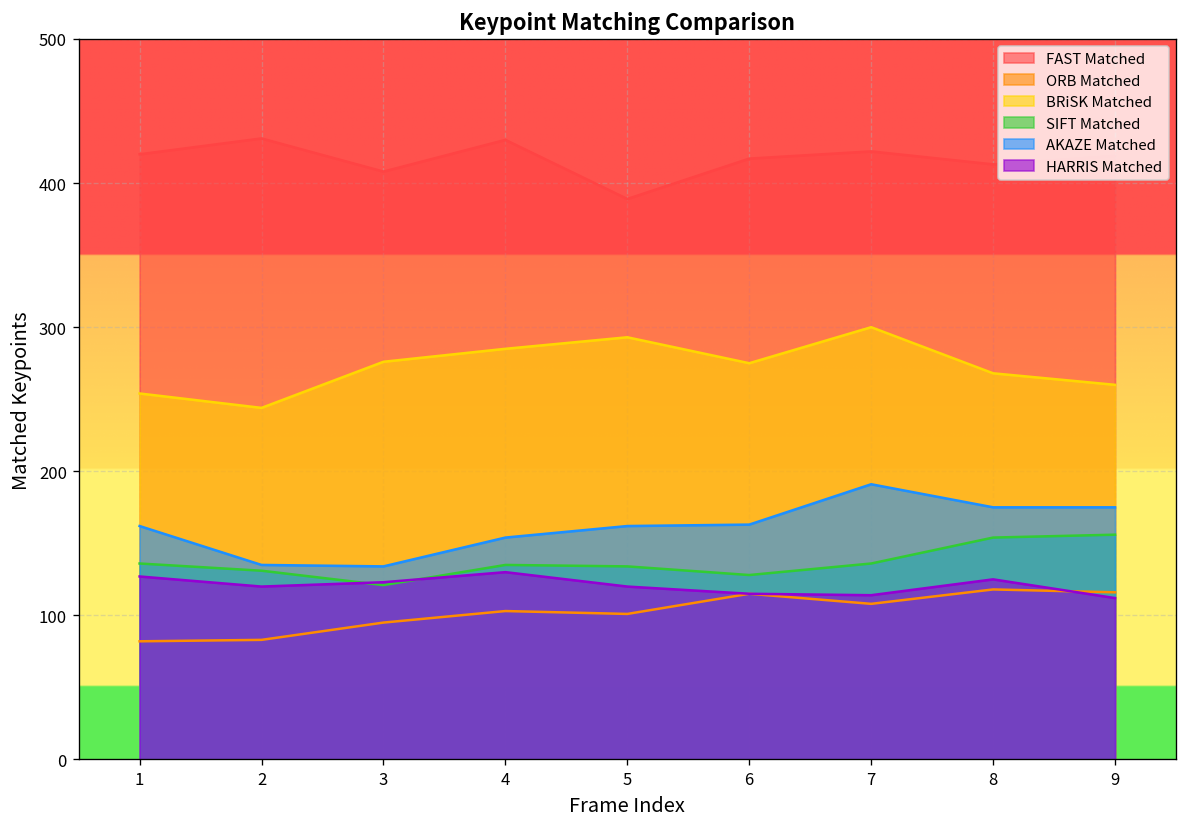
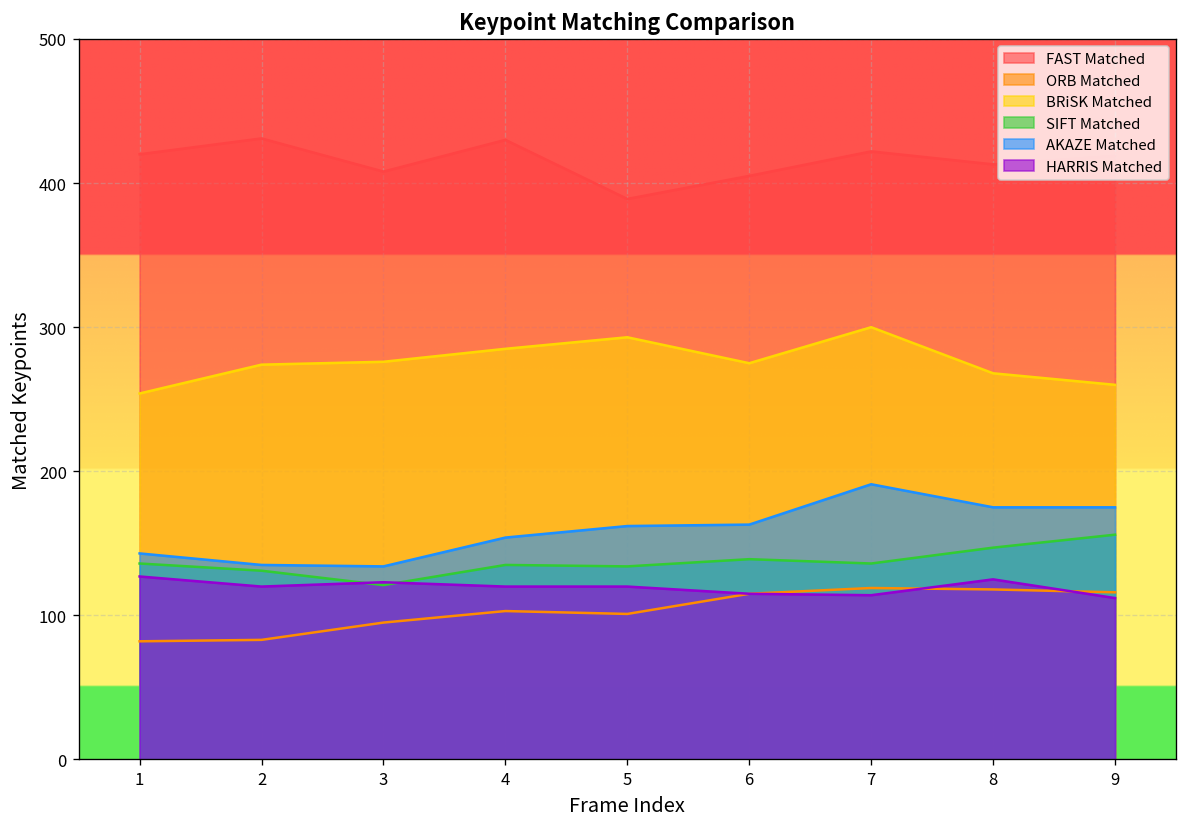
  {
    "FAST Matched": {
      "1": 420,
      "2": 431,
      "3": 408,
      "4": 430,
      "5": 389,
-     "6": 417,
+     "6": 405,
      "7": 422,
      "8": 413
    },
    "ORB Matched": {
      "1": 82,
      "2": 83,
      "3": 95,
      "4": 103,
      "5": 101,
-     "7": 108,
+     "7": 119,
      "8": 118,
      "9": 116
    },
    "BRiSK Matched": {
      "1": 254,
-     "2": 244,
+     "2": 274,
      "3": 276,
      "4": 285,
      "5": 293,
      "6": 275,
      "7": 300,
      "8": 268,
      "9": 260
    },
    "SIFT Matched": {
      "1": 136,
      "2": 131,
      "4": 135,
      "5": 134,
-     "6": 128,
+     "6": 139,
      "7": 136,
-     "8": 154,
+     "8": 147,
      "9": 156
    },
    "AKAZE Matched": {
-     "1": 162,
+     "1": 143,
      "2": 135,
      "3": 134,
      "4": 154,
      "5": 162,
      "6": 163,
      "7": 191,
      "8": 175,
      "9": 175
    },
    "HARRIS Matched": {
      "1": 127,
      "2": 120,
-     "4": 130,
+     "4": 120,
      "5": 120,
      "7": 114,
      "8": 125,
      "9": 112
    }
  }
